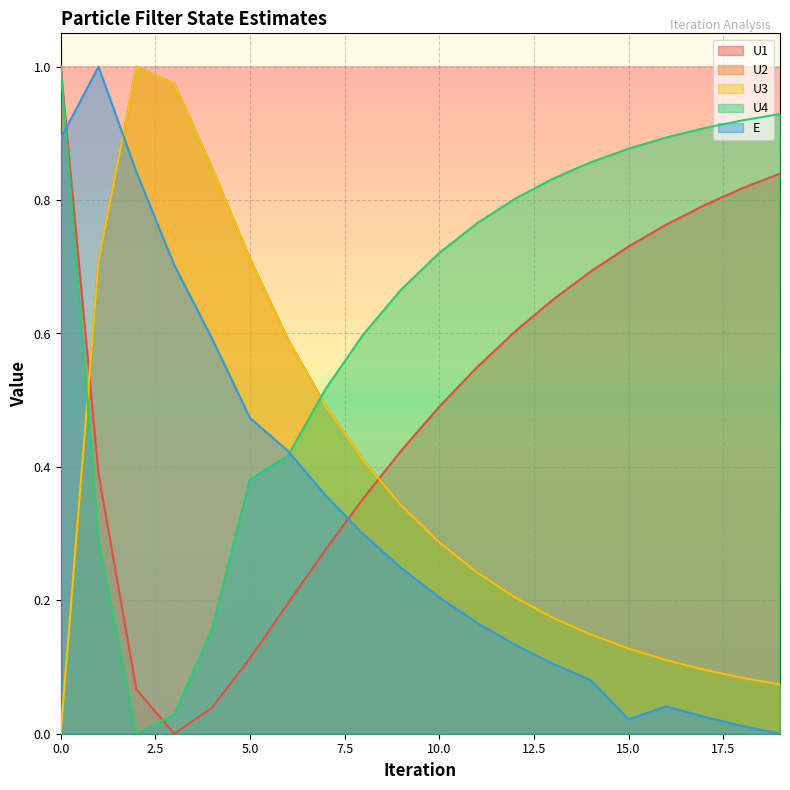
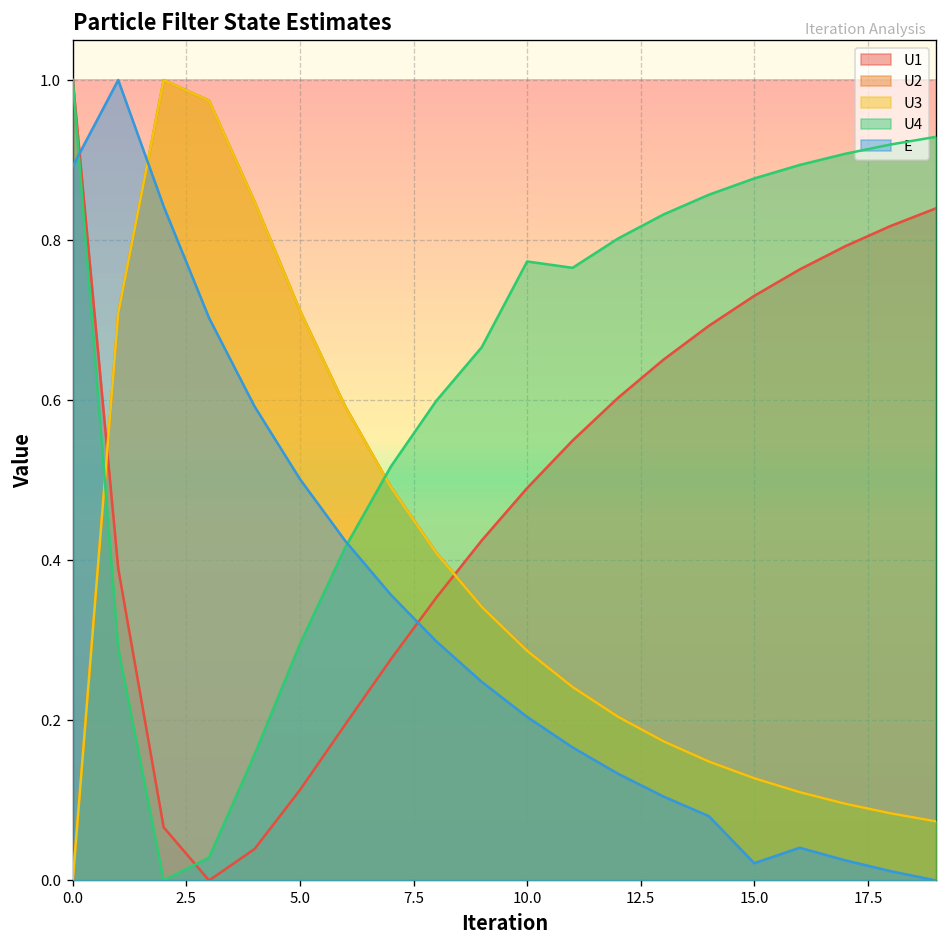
  {
    "U4": {
-     "5.0": 0.38,
-     "10.0": 0.72,
+     "5.0": 0.30,
+     "10.0": 0.77,
      "15.0": 0.88
    },
    "E": {
      "0.0": 0.89,
-     "5.0": 0.47,
+     "5.0": 0.50,
      "10.0": 0.20,
      "15.0": 0.02
    }
  }
